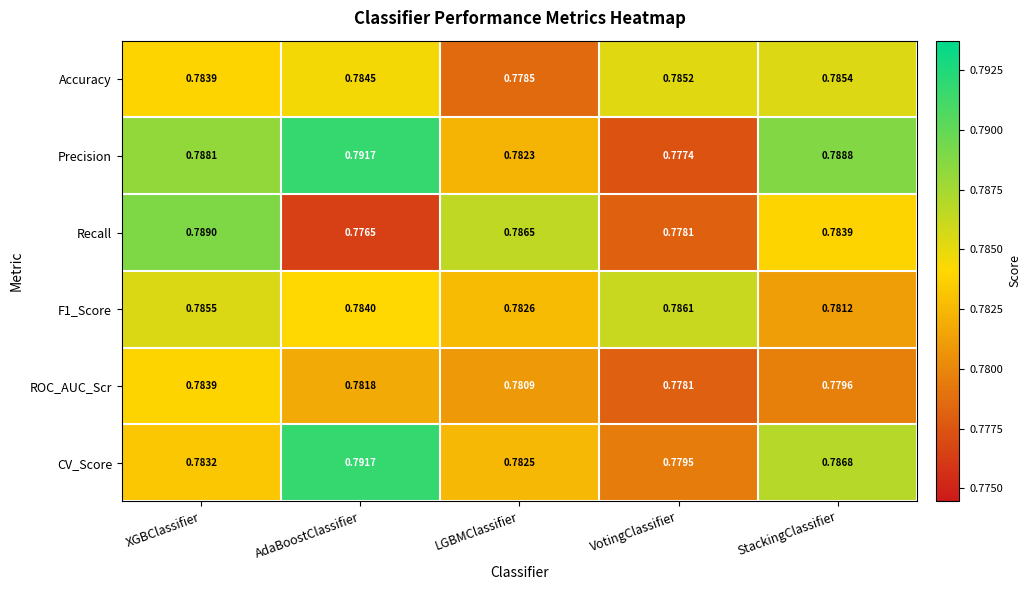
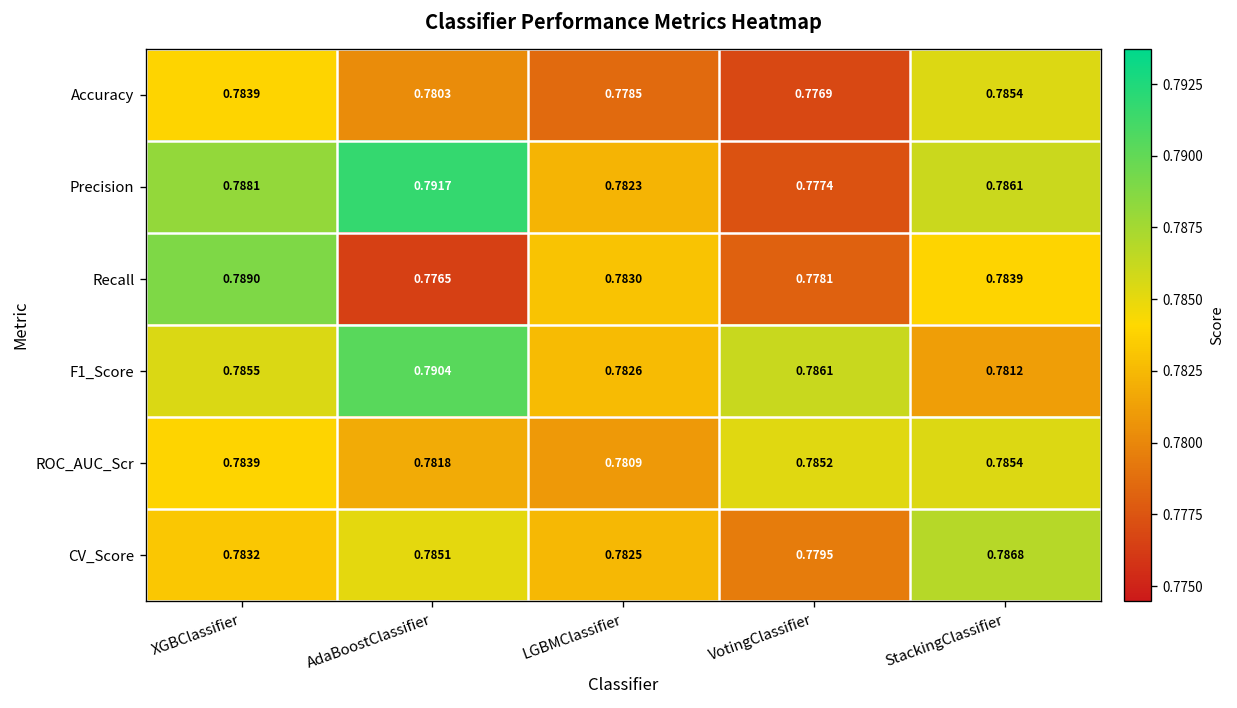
  {
    "Accuracy": {
      "XGBClassifier": 0.7839,
-     "AdaBoostClassifier": 0.7845,
+     "AdaBoostClassifier": 0.7803,
      "LGBMClassifier": 0.7785,
-     "VotingClassifier": 0.7852,
+     "VotingClassifier": 0.7769,
      "StackingClassifier": 0.7854
    },
    "Precision": {
      "XGBClassifier": 0.7881,
      "AdaBoostClassifier": 0.7917,
      "LGBMClassifier": 0.7823,
      "VotingClassifier": 0.7774,
-     "StackingClassifier": 0.7888
+     "StackingClassifier": 0.7861
    },
    "Recall": {
      "XGBClassifier": 0.7890,
      "AdaBoostClassifier": 0.7765,
-     "LGBMClassifier": 0.7865,
+     "LGBMClassifier": 0.7830,
      "VotingClassifier": 0.7781,
      "StackingClassifier": 0.7839
    },
    "F1_Score": {
      "XGBClassifier": 0.7855,
-     "AdaBoostClassifier": 0.7840,
+     "AdaBoostClassifier": 0.7904,
      "LGBMClassifier": 0.7826,
      "VotingClassifier": 0.7861,
      "StackingClassifier": 0.7812
    },
    "ROC_AUC_Scr": {
      "XGBClassifier": 0.7839,
      "AdaBoostClassifier": 0.7818,
      "LGBMClassifier": 0.7809,
-     "VotingClassifier": 0.7781,
-     "StackingClassifier": 0.7796
+     "VotingClassifier": 0.7852,
+     "StackingClassifier": 0.7854
    },
    "CV_Score": {
      "XGBClassifier": 0.7832,
-     "AdaBoostClassifier": 0.7917,
+     "AdaBoostClassifier": 0.7851,
      "LGBMClassifier": 0.7825,
      "VotingClassifier": 0.7795,
      "StackingClassifier": 0.7868
    }
  }
